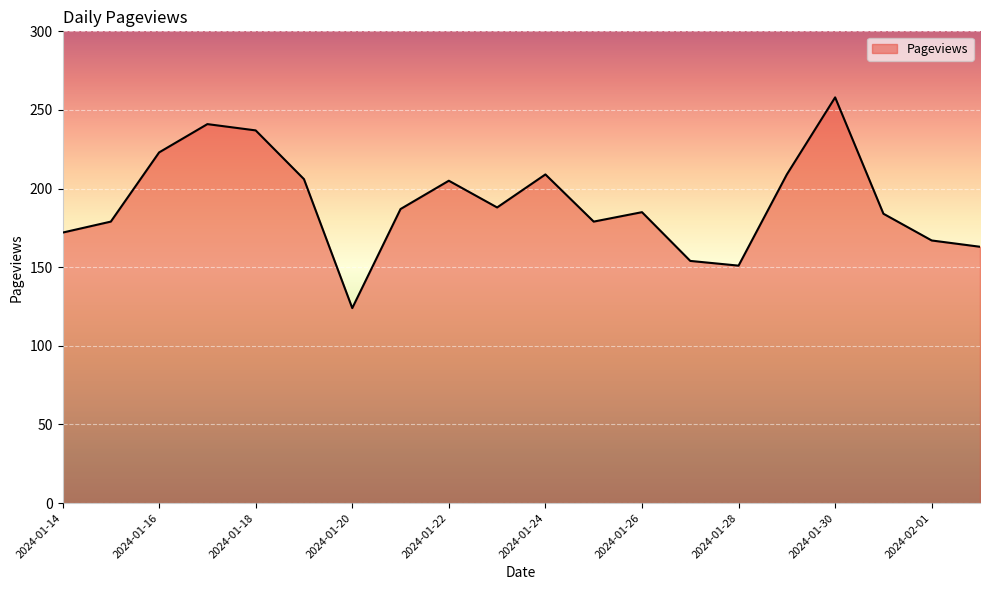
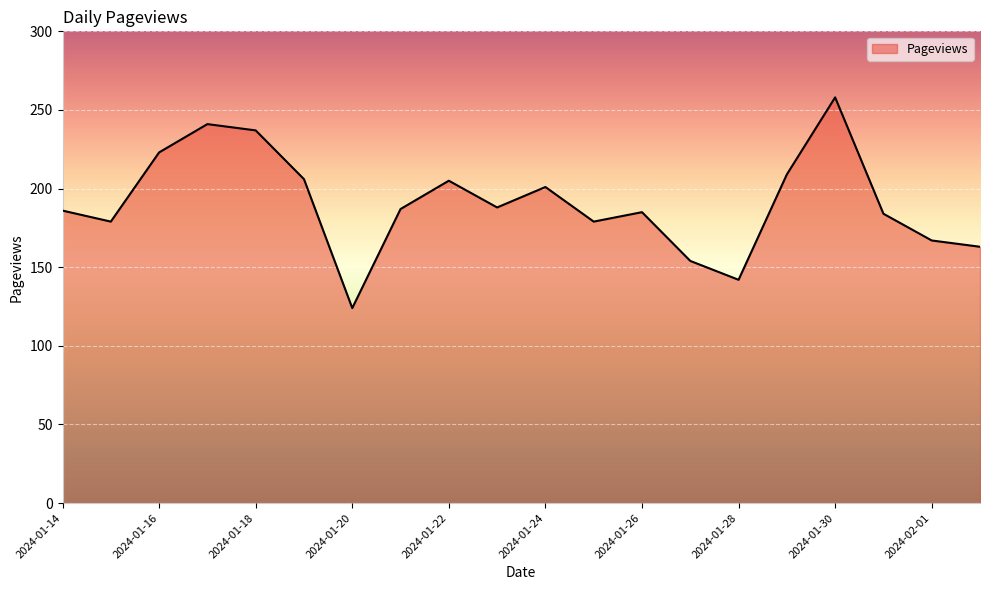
  {
-   "2024-01-14": 172,
+   "2024-01-14": 186,
    "2024-01-16": 223,
    "2024-01-18": 237,
    "2024-01-20": 124,
    "2024-01-22": 205,
-   "2024-01-24": 209,
+   "2024-01-24": 201,
    "2024-01-26": 185,
-   "2024-01-28": 151,
+   "2024-01-28": 142,
    "2024-01-30": 258,
    "2024-02-01": 167
  }
